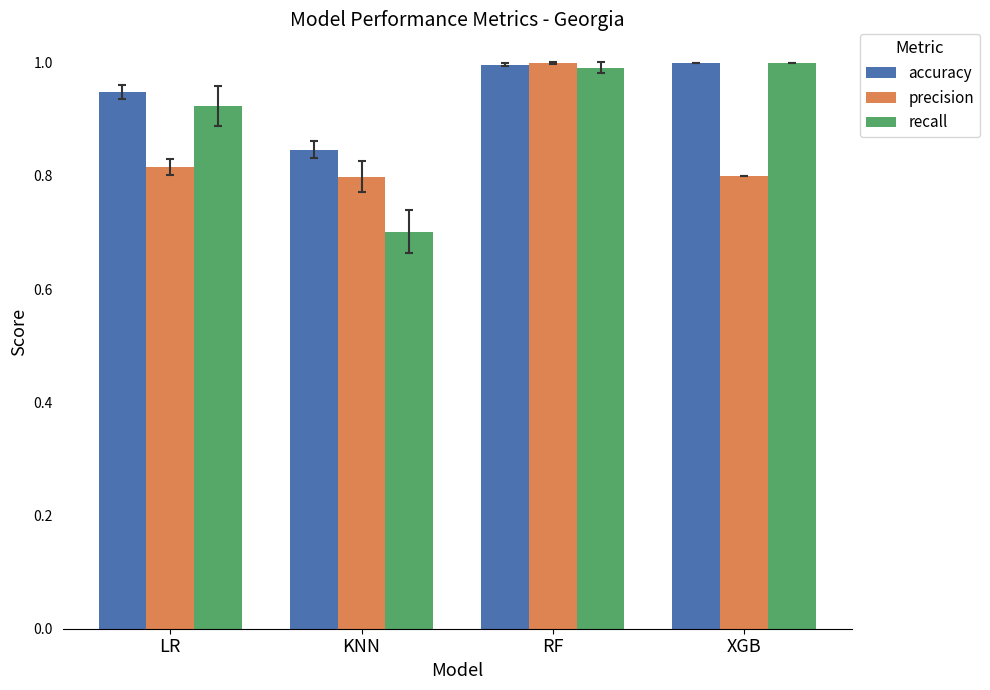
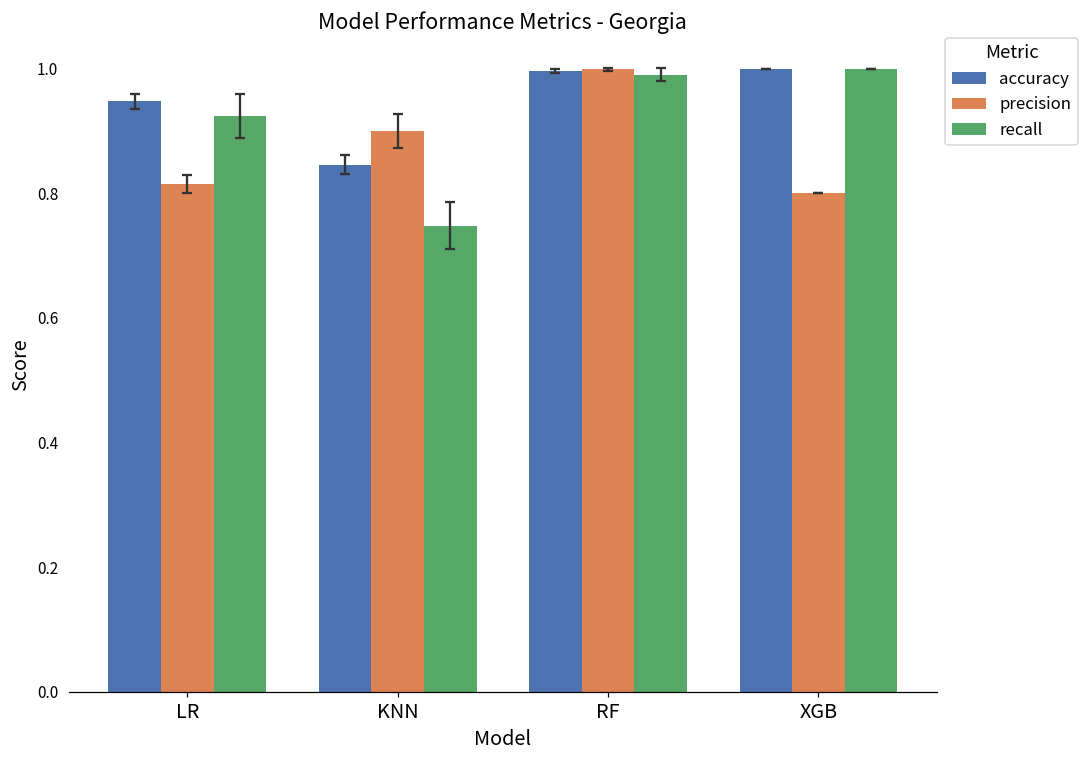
  {
    "precision": {
      "LR": 0.82,
-     "KNN": 0.80,
+     "KNN": 0.90,
      "RF": 1.00,
      "XGB": 0.80
    },
    "recall": {
      "LR": 0.92,
-     "KNN": 0.70,
+     "KNN": 0.75,
      "RF": 0.99,
      "XGB": 1.00
    }
  }
